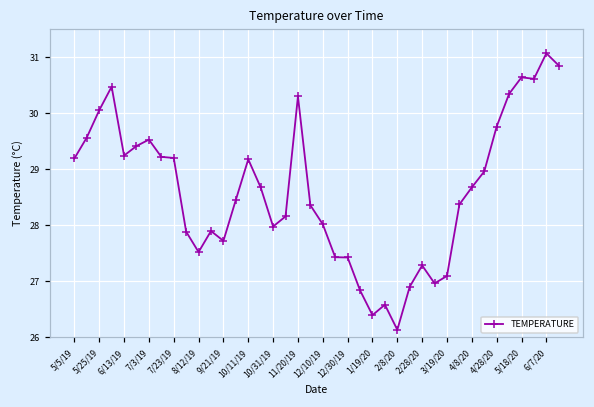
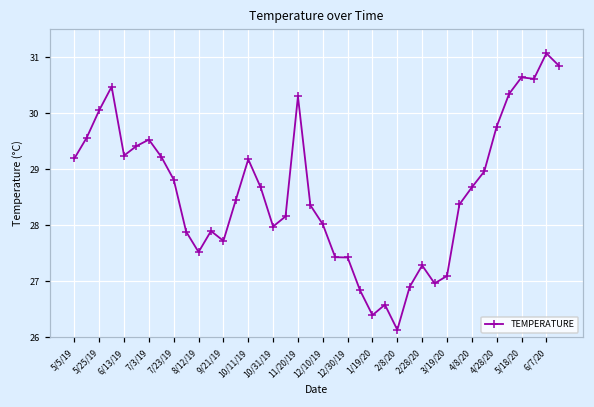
  {
    "5/5/19": 29.2,
    "5/25/19": 30.1,
    "6/13/19": 29.2,
    "7/3/19": 29.5,
-   "7/23/19": 29.2,
+   "7/23/19": 28.8,
    "8/12/19": 27.5,
    "9/21/19": 27.7,
    "10/11/19": 29.2,
    "10/31/19": 28.0,
    "11/20/19": 30.3,
    "12/10/19": 28.0,
    "12/30/19": 27.4,
    "1/19/20": 26.4,
    "2/8/20": 26.1,
    "2/28/20": 27.3,
    "3/19/20": 27.1,
    "4/8/20": 28.7,
    "4/28/20": 29.8,
    "5/18/20": 30.6,
    "6/7/20": 31.1
  }
